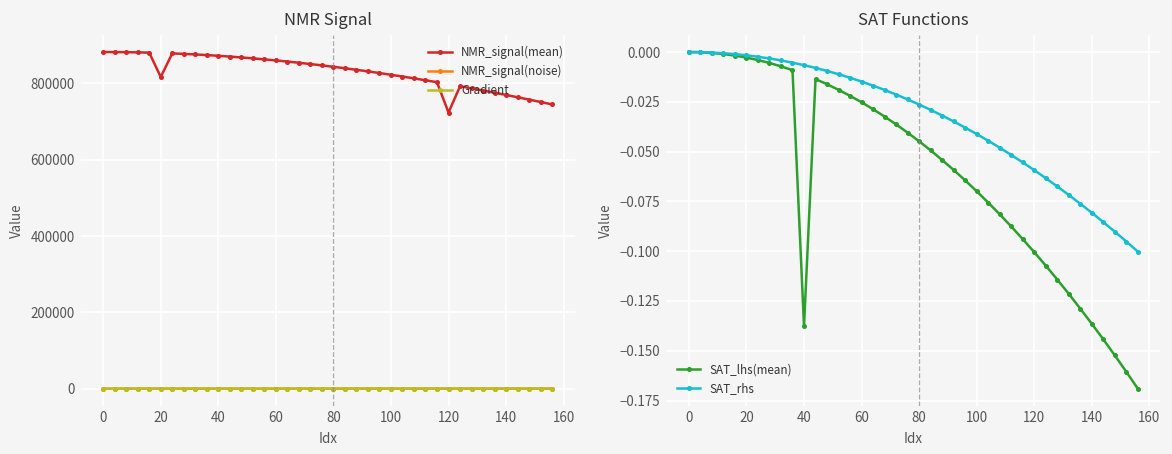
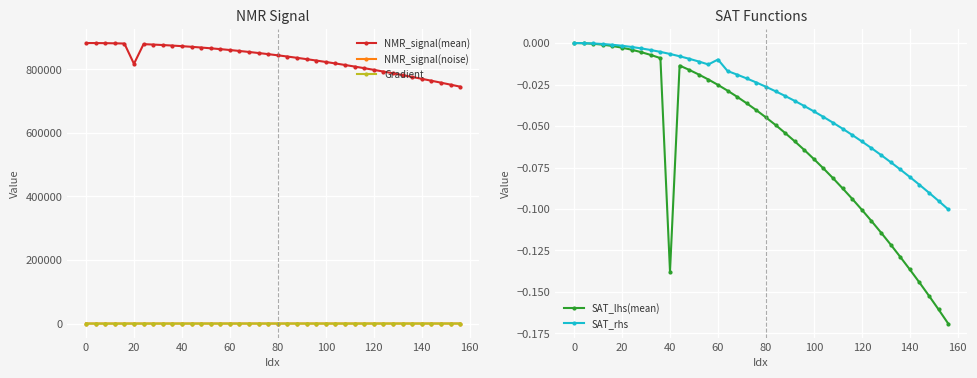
  {
    "NMR Signal": {
      "NMR_signal(mean)": {
        "0": 880000,
        "20": 820000,
        "40": 870000,
        "60": 860000,
        "80": 840000,
        "100": 820000,
-       "120": 720000,
+       "120": 800000,
        "140": 770000
      },
      "Gradient": {
        "0": 0,
        "20": 0,
        "40": 0,
        "60": 0,
        "80": 0,
        "100": 0,
        "120": 0,
        "140": 0
      }
    },
    "SAT Functions": {
      "SAT_lhs(mean)": {
        "40": -0.138,
        "60": -0.025,
        "80": -0.045,
        "100": -0.070,
        "120": -0.100,
        "140": -0.136
      },
      "SAT_rhs": {
        "40": -0.007,
-       "60": -0.015,
+       "60": -0.010,
        "80": -0.026,
        "100": -0.041,
        "120": -0.059,
        "140": -0.081
      }
    }
  }
